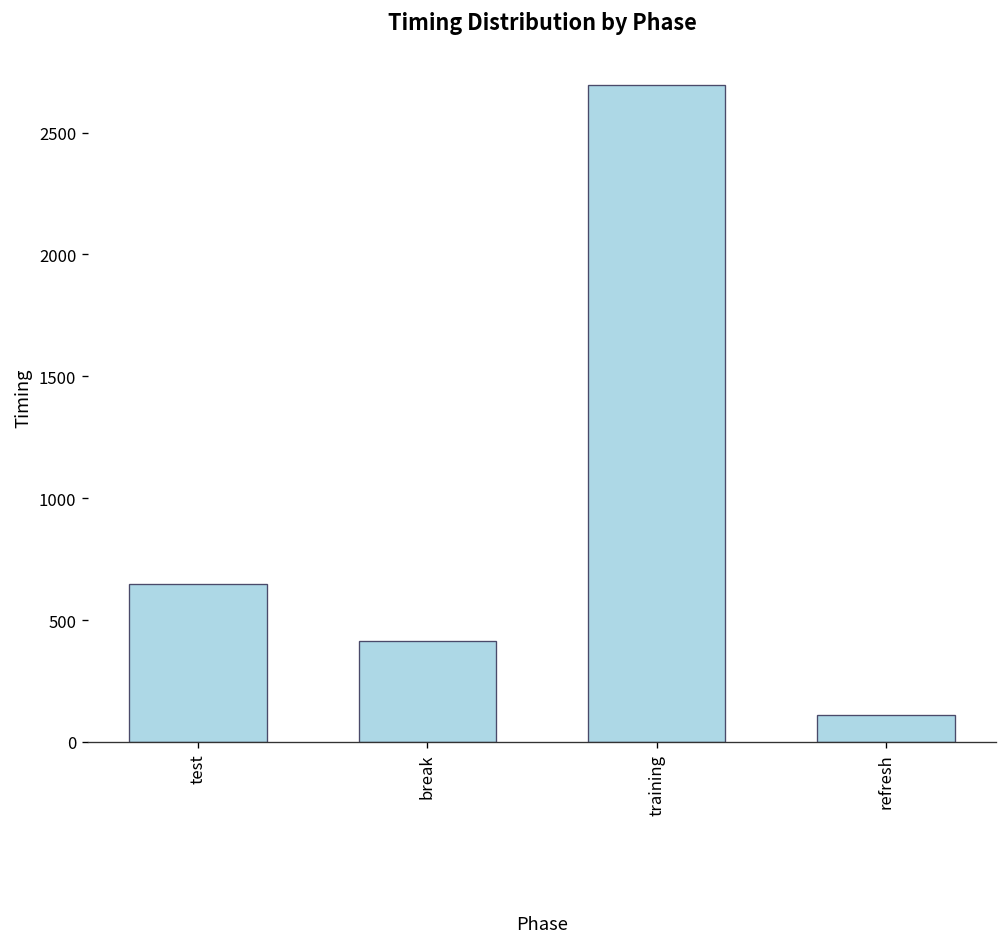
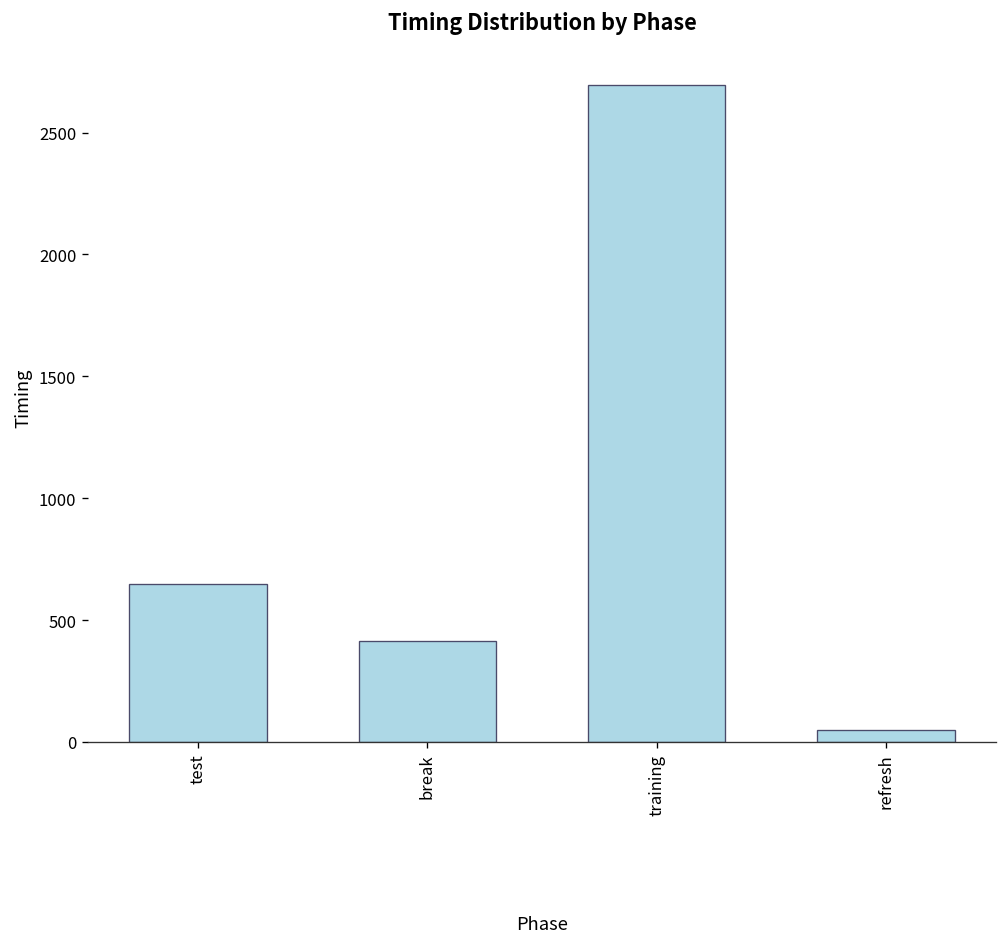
  {
    "test": 650,
    "break": 410,
    "training": 2690,
-   "refresh": 110
+   "refresh": 50
  }
